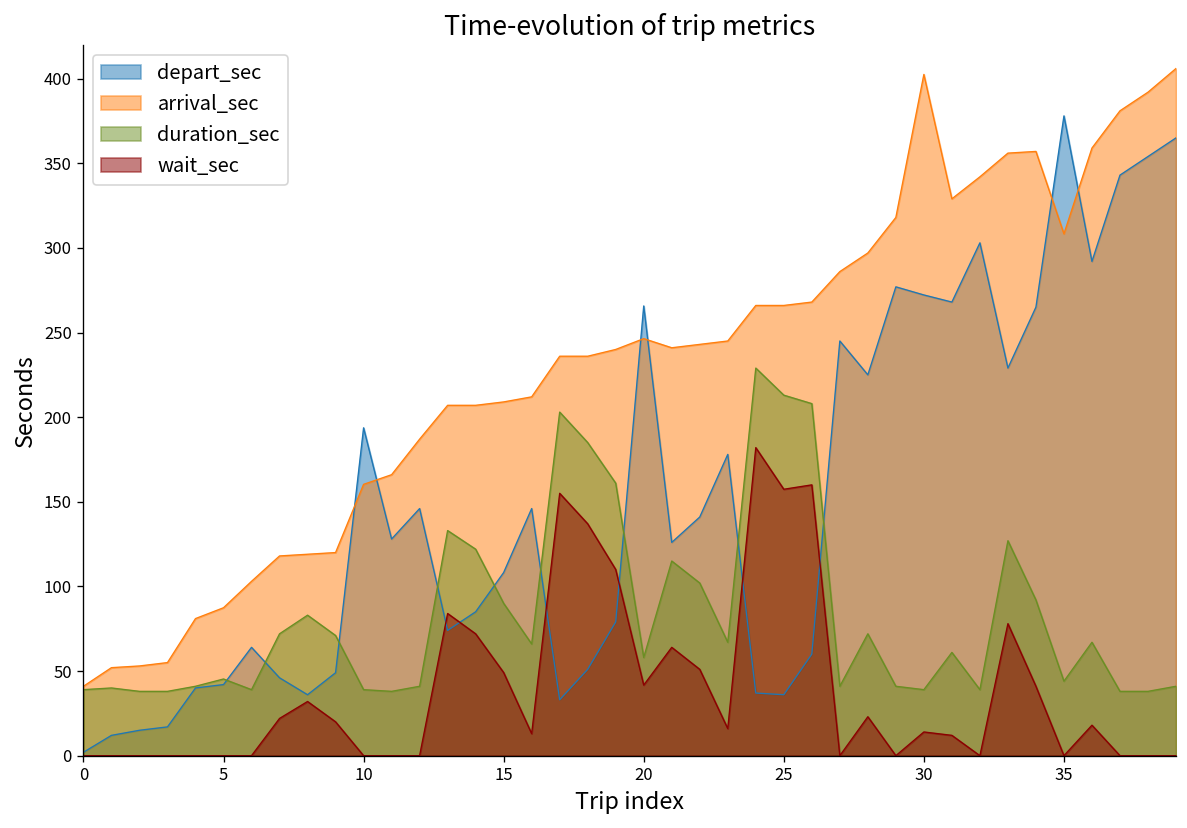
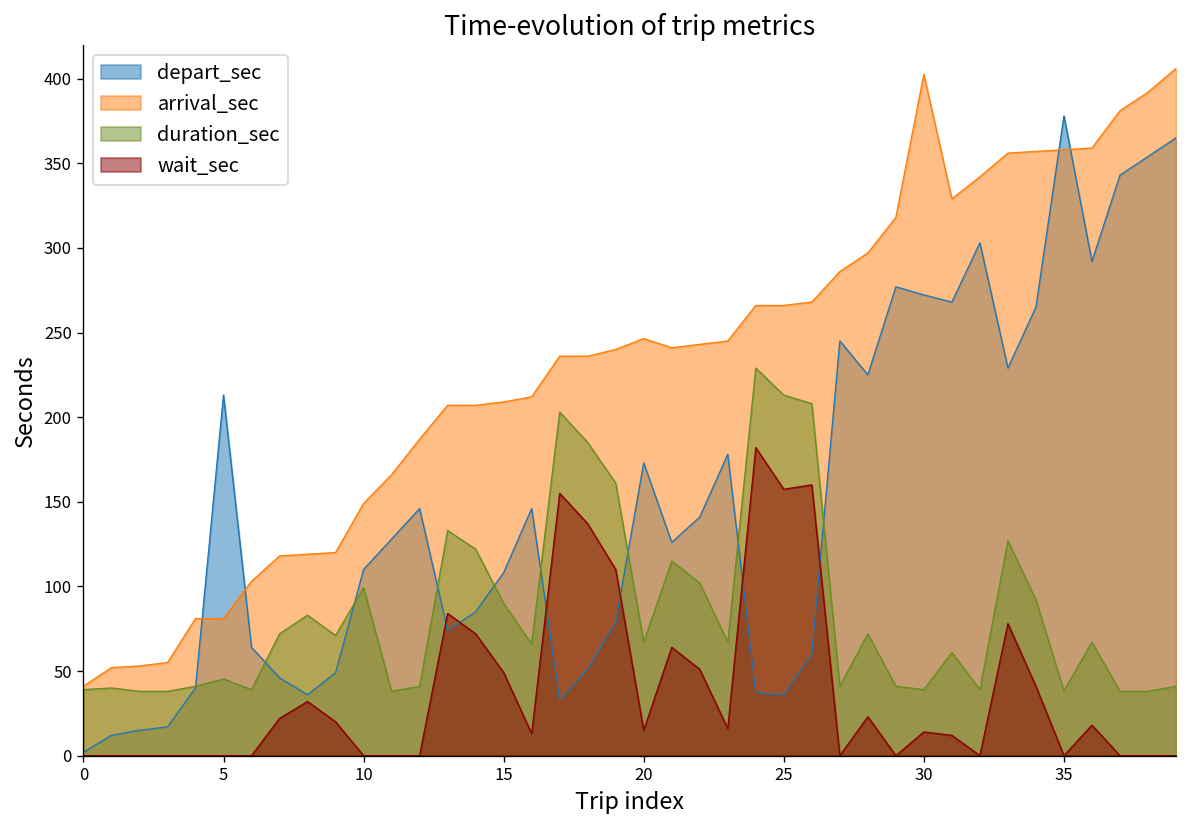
  {
    "depart_sec": {
      "0": 2,
-     "5": 42,
-     "10": 194,
+     "5": 213,
+     "10": 110,
      "15": 108,
-     "20": 266,
+     "20": 173,
      "25": 36,
      "30": 272,
      "35": 378
    },
    "arrival_sec": {
      "0": 41,
-     "5": 87,
-     "10": 160,
+     "5": 81,
+     "10": 149,
      "15": 209,
      "20": 246,
      "25": 266,
      "30": 403,
-     "35": 308
+     "35": 358
    },
    "duration_sec": {
      "0": 39,
      "5": 45,
-     "10": 39,
+     "10": 99,
      "15": 90,
-     "20": 58,
+     "20": 67,
      "25": 213,
      "30": 39,
-     "35": 44
+     "35": 38
    },
    "wait_sec": {
      "0": 0,
      "5": 0,
      "10": 0,
      "15": 49,
-     "20": 42,
+     "20": 15,
      "25": 157,
      "30": 14,
      "35": 0
    }
  }
